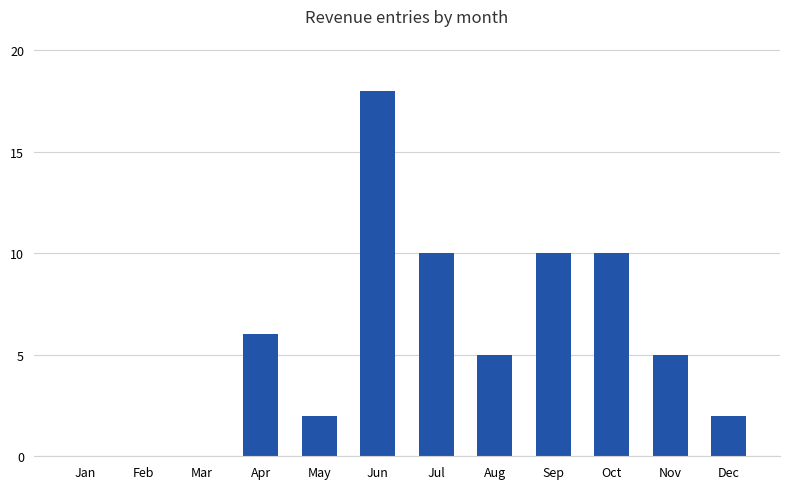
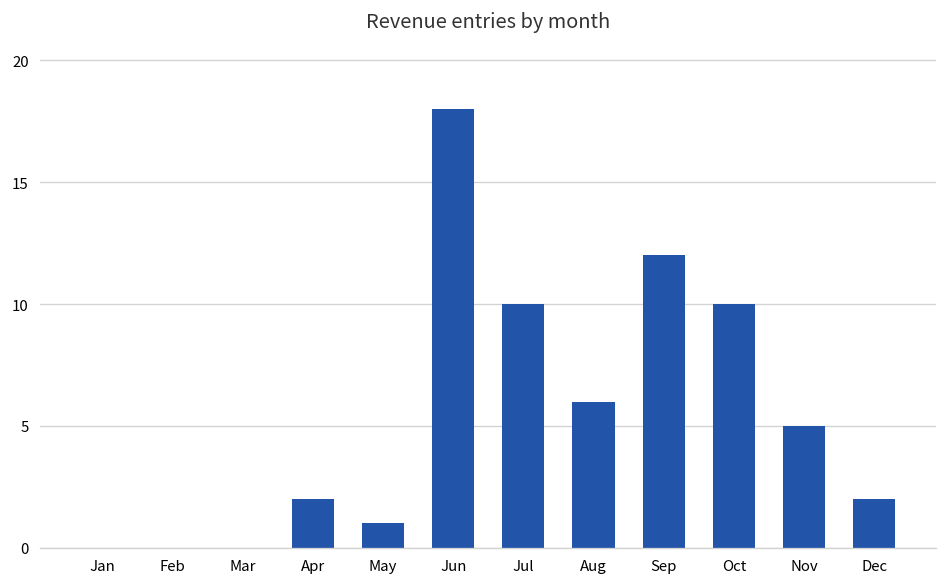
  {
    "Jan": 0,
    "Feb": 0,
    "Mar": 0,
-   "Apr": 6,
-   "May": 2,
+   "Apr": 2,
+   "May": 1,
    "Jun": 18,
    "Jul": 10,
-   "Aug": 5,
-   "Sep": 10,
+   "Aug": 6,
+   "Sep": 12,
    "Oct": 10,
    "Nov": 5,
    "Dec": 2
  }
